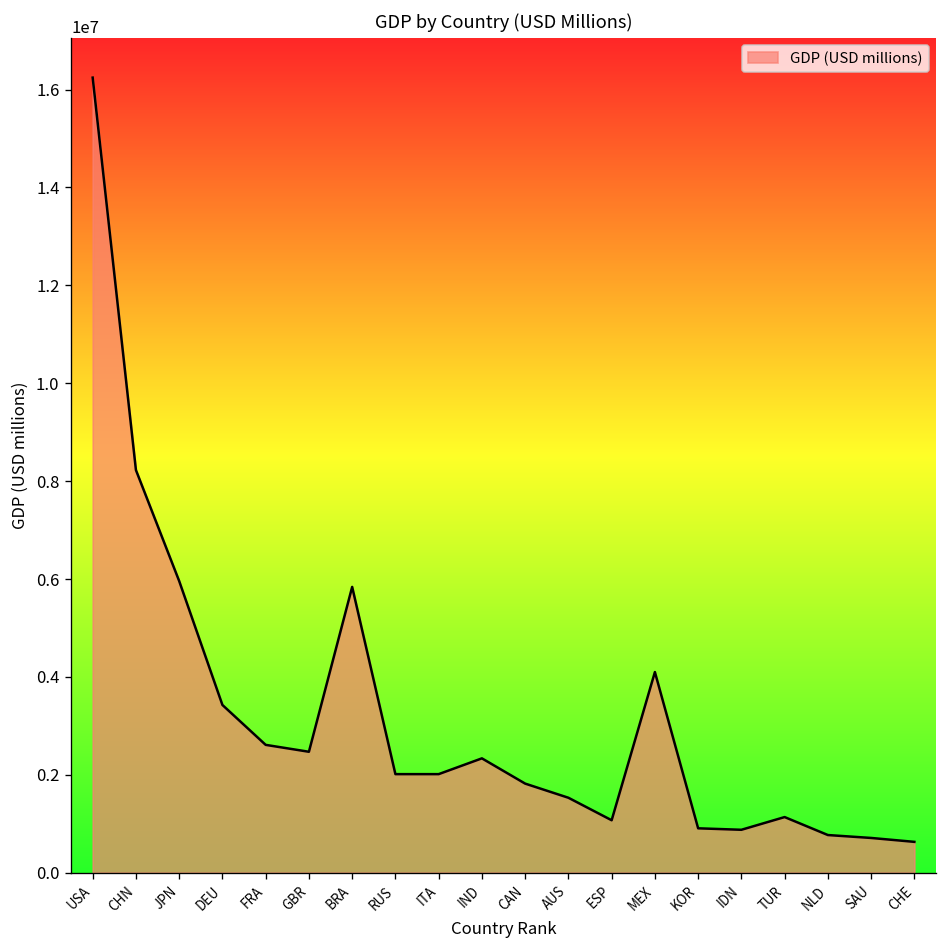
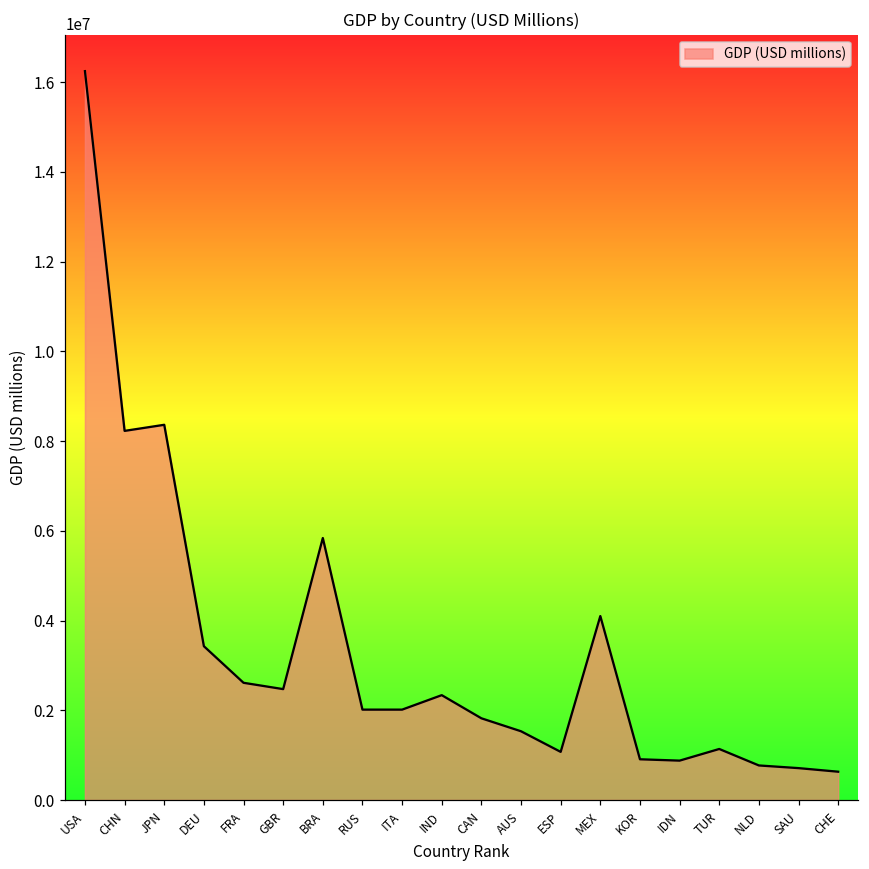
  {
    "USA": 16200000,
    "CHN": 8200000,
-   "JPN": 6000000,
+   "JPN": 8400000,
    "DEU": 3400000,
    "FRA": 2600000,
    "GBR": 2500000,
    "BRA": 5800000,
    "RUS": 2000000,
    "ITA": 2000000,
    "IND": 2300000,
    "CAN": 1800000,
    "AUS": 1500000,
    "ESP": 1100000,
    "MEX": 4100000,
    "KOR": 900000,
    "IDN": 900000,
    "TUR": 1100000,
    "NLD": 800000,
    "SAU": 700000,
    "CHE": 600000
  }
